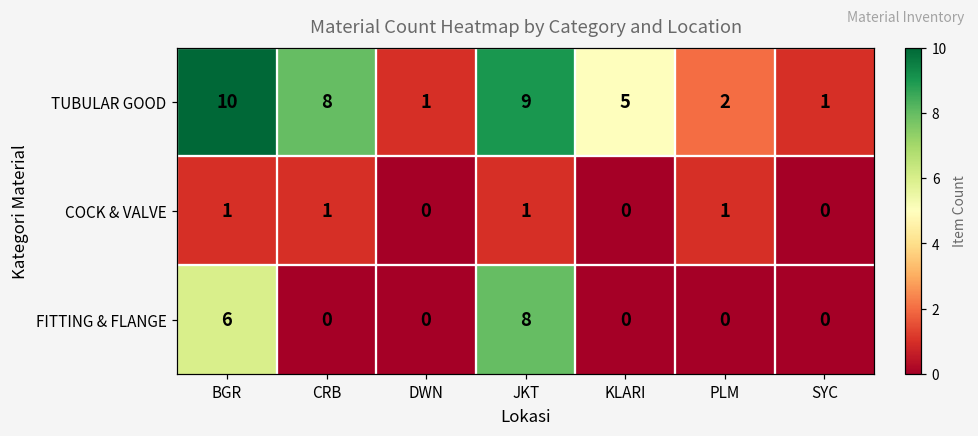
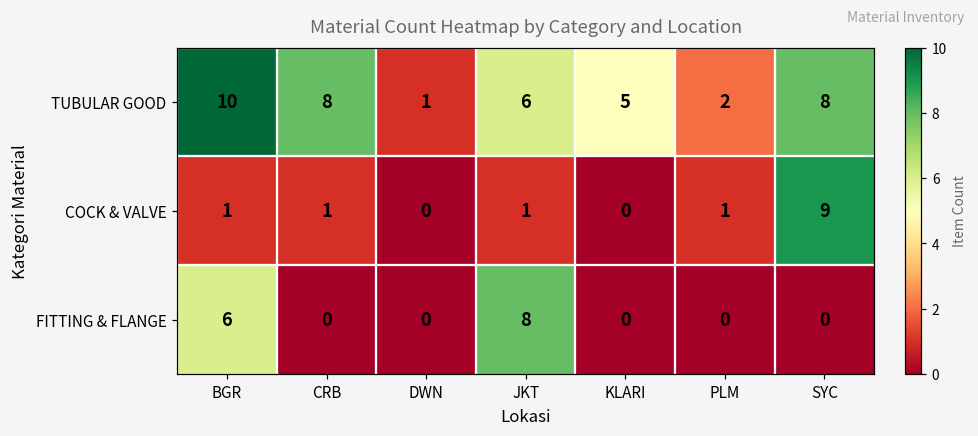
  {
    "TUBULAR GOOD": {
      "BGR": 10,
      "CRB": 8,
      "DWN": 1,
-     "JKT": 9,
+     "JKT": 6,
      "KLARI": 5,
      "PLM": 2,
-     "SYC": 1
+     "SYC": 8
    },
    "COCK & VALVE": {
      "BGR": 1,
      "CRB": 1,
      "DWN": 0,
      "JKT": 1,
      "KLARI": 0,
      "PLM": 1,
-     "SYC": 0
+     "SYC": 9
    },
    "FITTING & FLANGE": {
      "BGR": 6,
      "CRB": 0,
      "DWN": 0,
      "JKT": 8,
      "KLARI": 0,
      "PLM": 0,
      "SYC": 0
    }
  }
